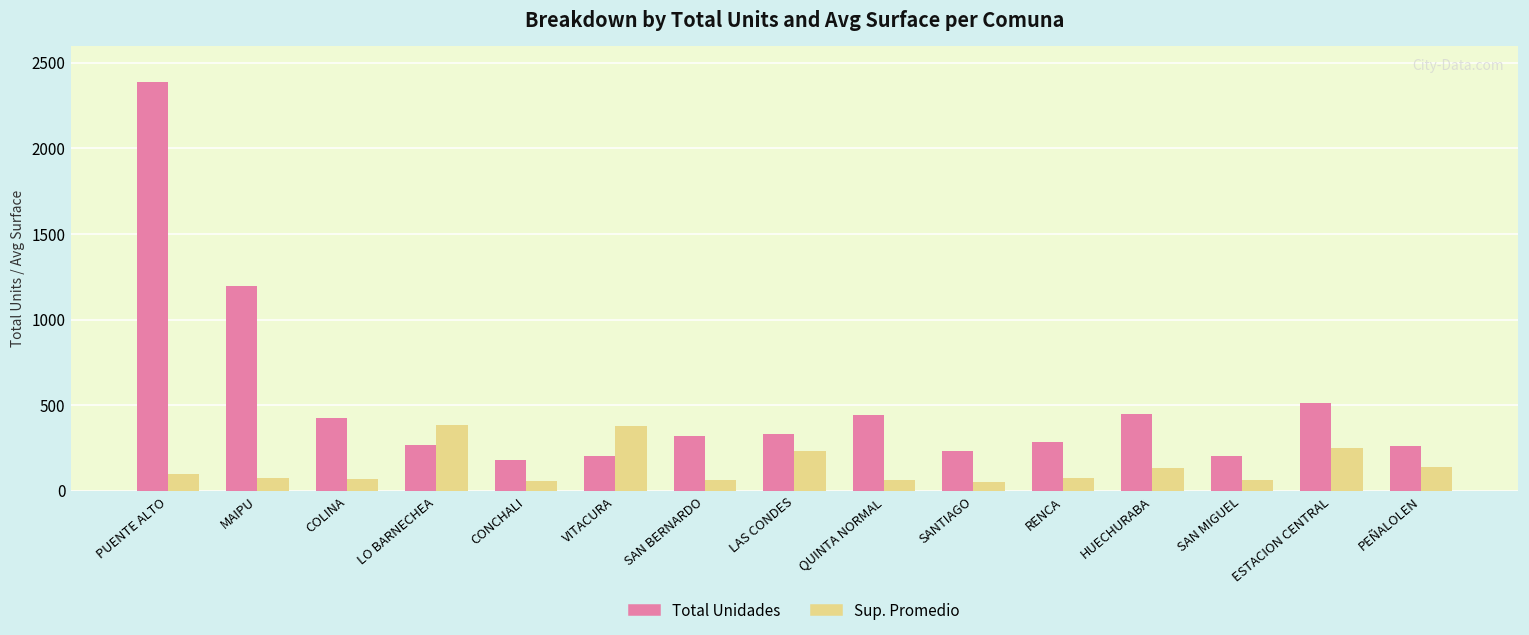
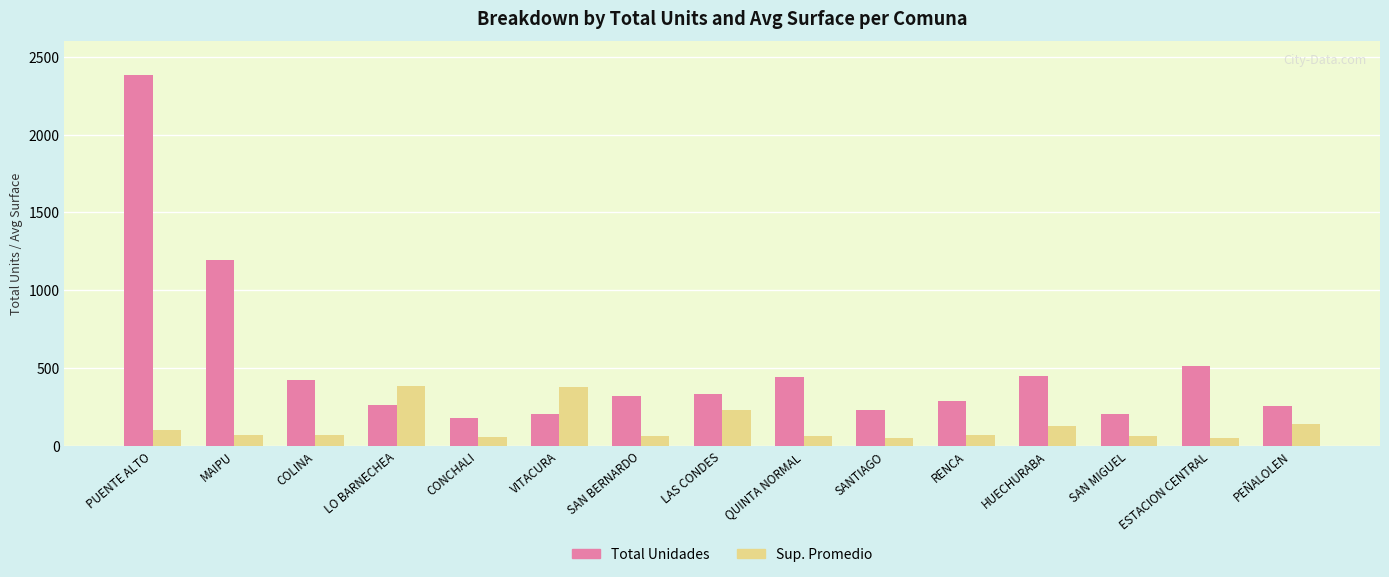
  {
    "Total Unidades": {
      "PUENTE ALTO": 2390,
      "MAIPU": 1200,
      "COLINA": 430,
      "LO BARNECHEA": 270,
      "CONCHALI": 180,
      "VITACURA": 200,
      "SAN BERNARDO": 320,
      "LAS CONDES": 330,
      "QUINTA NORMAL": 440,
      "SANTIAGO": 230,
      "RENCA": 290,
      "HUECHURABA": 450,
      "SAN MIGUEL": 200,
      "ESTACION CENTRAL": 510,
      "PEÑALOLEN": 260
    },
    "Sup. Promedio": {
      "PUENTE ALTO": 100,
      "MAIPU": 70,
      "COLINA": 70,
      "LO BARNECHEA": 380,
      "CONCHALI": 60,
      "VITACURA": 380,
      "SAN BERNARDO": 70,
      "LAS CONDES": 230,
      "QUINTA NORMAL": 70,
      "SANTIAGO": 50,
      "RENCA": 70,
      "HUECHURABA": 130,
      "SAN MIGUEL": 60,
-     "ESTACION CENTRAL": 250,
+     "ESTACION CENTRAL": 50,
      "PEÑALOLEN": 140
    }
  }
